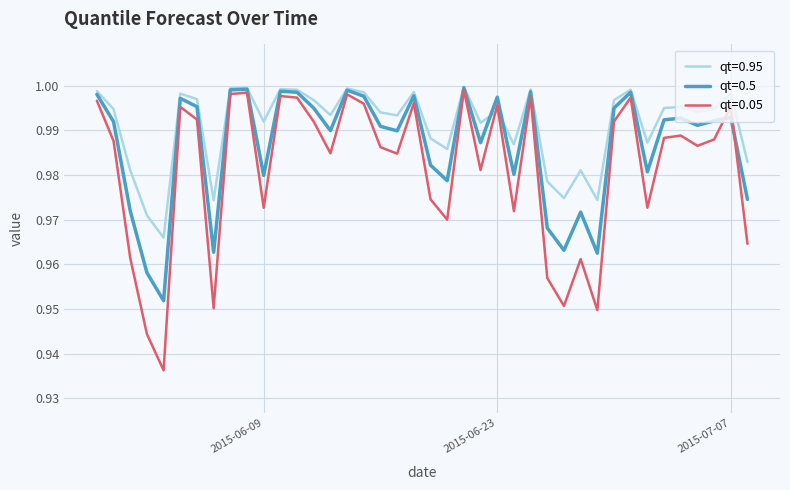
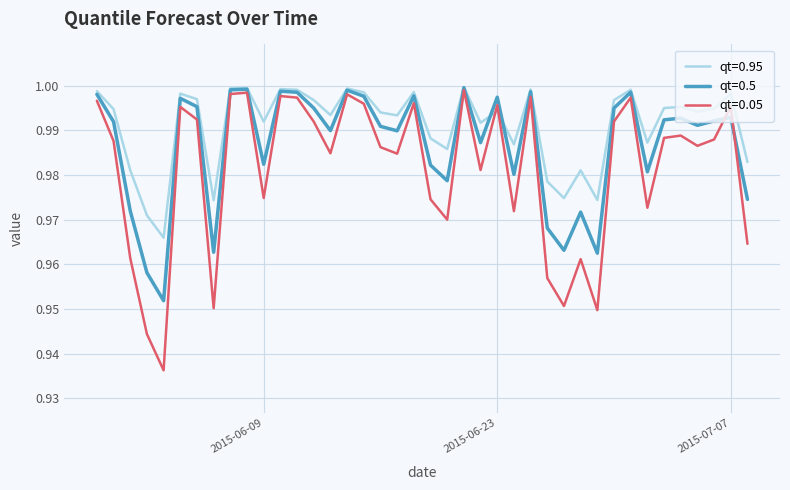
  {
    "qt=0.95": {
      "2015-06-09": 0.992,
      "2015-06-23": 0.994
    },
    "qt=0.5": {
-     "2015-06-09": 0.980,
+     "2015-06-09": 0.982,
      "2015-06-23": 0.997
    },
    "qt=0.05": {
-     "2015-06-09": 0.973,
+     "2015-06-09": 0.975,
      "2015-06-23": 0.996
    }
  }
